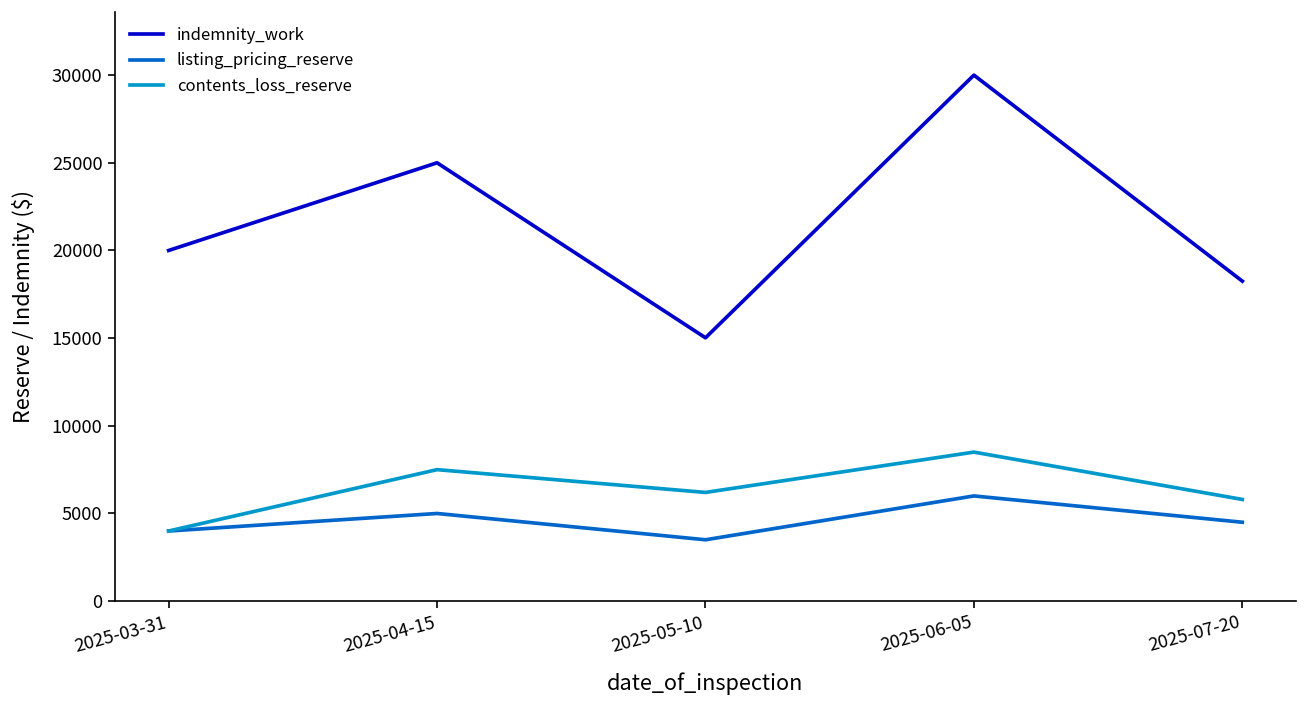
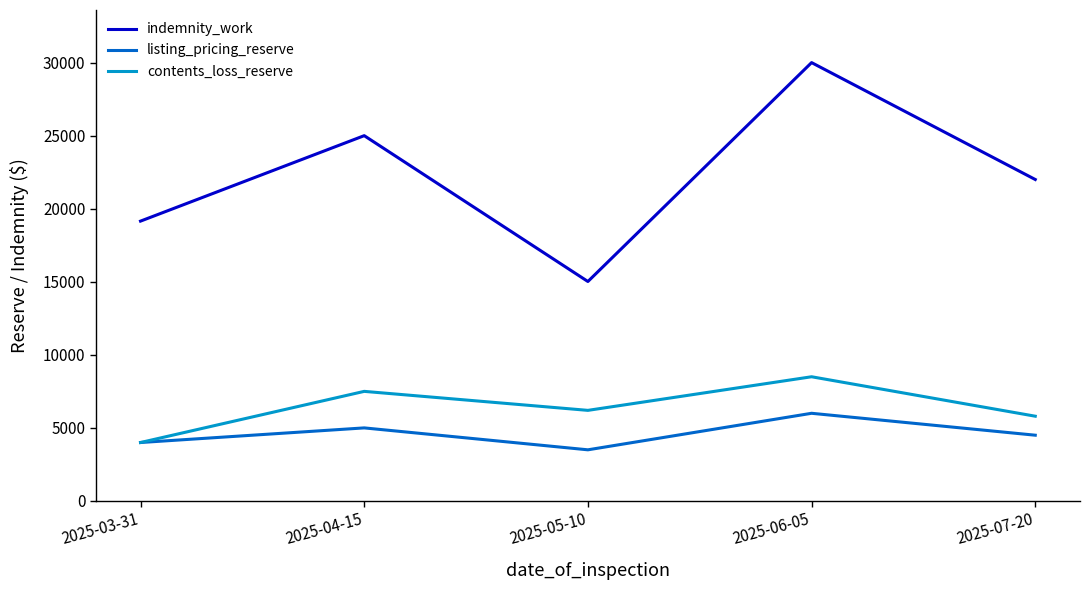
  {
    "indemnity_work": {
-     "2025-03-31": 20000,
+     "2025-03-31": 19200,
      "2025-04-15": 25000,
      "2025-05-10": 15000,
      "2025-06-05": 30000,
-     "2025-07-20": 18300
+     "2025-07-20": 22000
    }
  }
